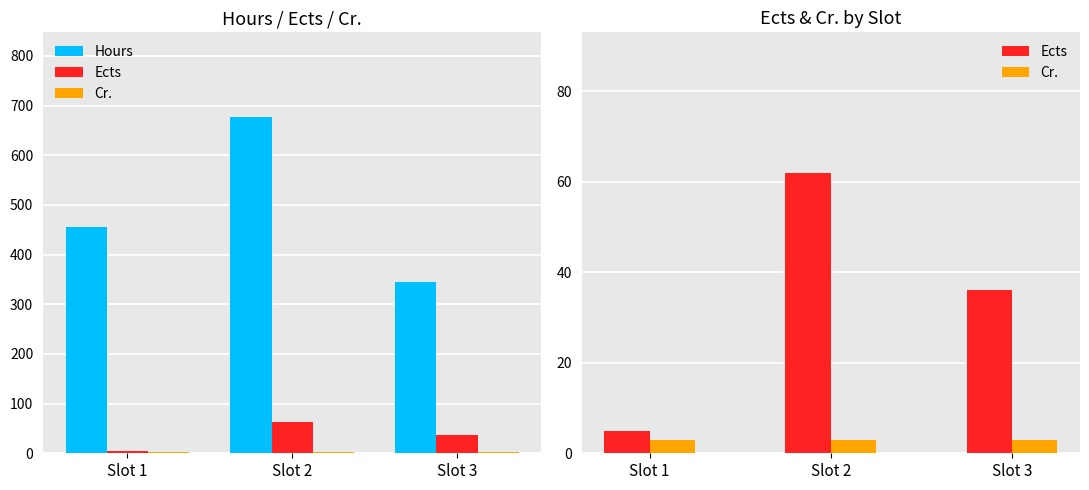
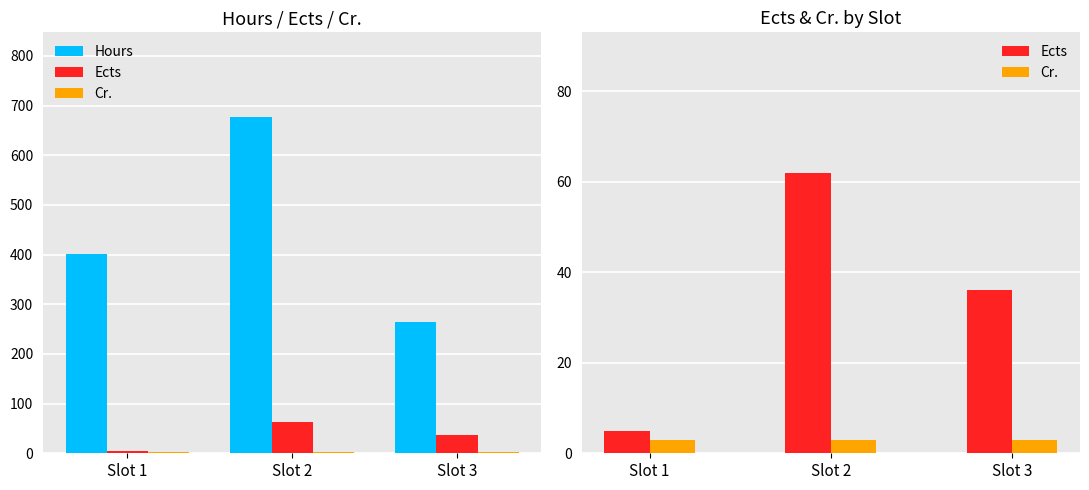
  {
    "Hours / Ects / Cr.": {
      "Hours": {
-       "Slot 1": 460,
+       "Slot 1": 400,
        "Slot 2": 680,
-       "Slot 3": 350
+       "Slot 3": 260
      },
      "Ects": {
        "Slot 2": 60,
        "Slot 3": 40
      }
    },
    "Ects & Cr. by Slot": {
      "Ects": {
        "Slot 1": 5,
        "Slot 2": 62,
        "Slot 3": 36
      },
      "Cr.": {
        "Slot 1": 3,
        "Slot 2": 3,
        "Slot 3": 3
      }
    }
  }
